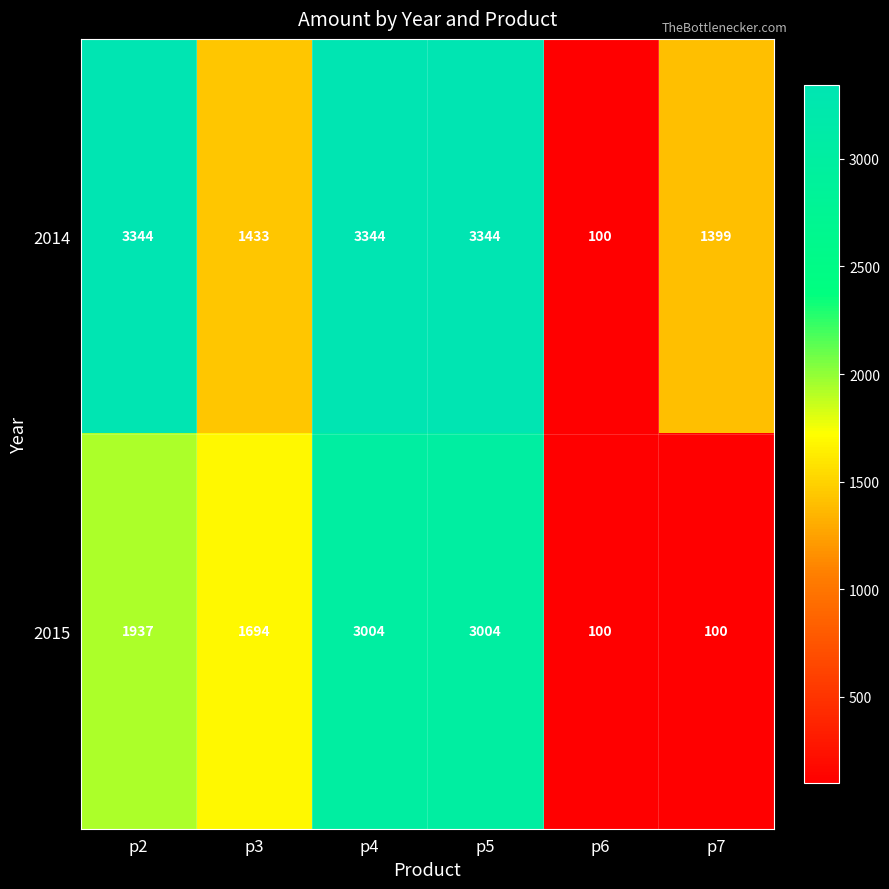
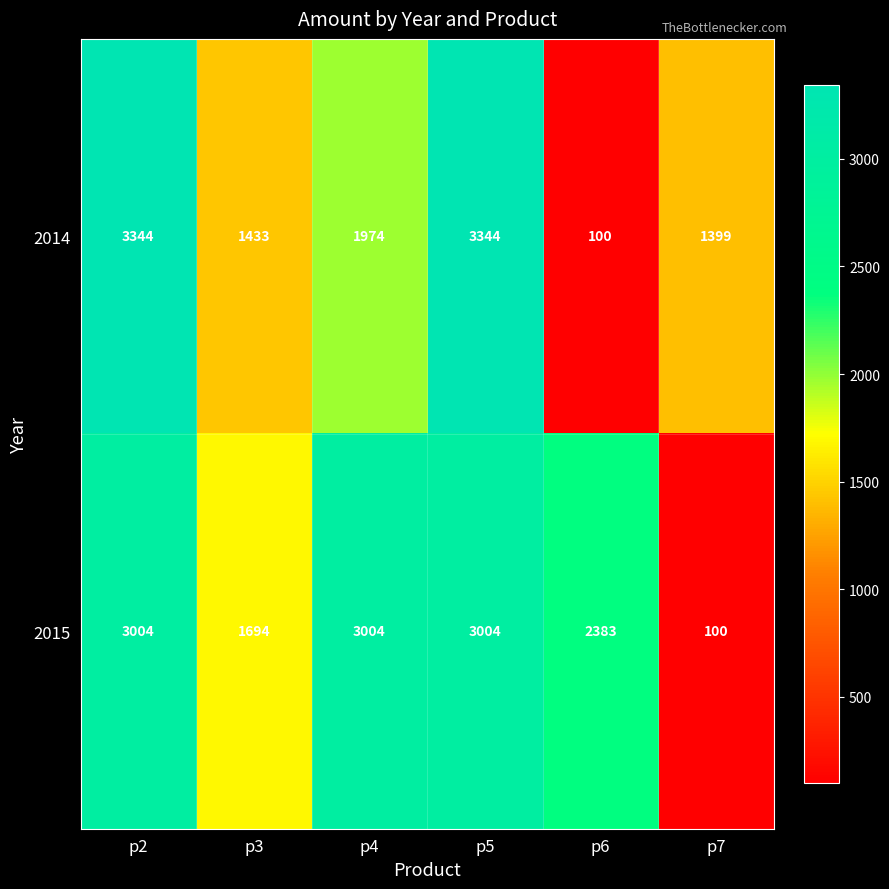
  {
    "2014": {
      "p2": 3344,
      "p3": 1433,
-     "p4": 3344,
+     "p4": 1974,
      "p5": 3344,
      "p6": 100,
      "p7": 1399
    },
    "2015": {
-     "p2": 1937,
+     "p2": 3004,
      "p3": 1694,
      "p4": 3004,
      "p5": 3004,
-     "p6": 100,
+     "p6": 2383,
      "p7": 100
    }
  }
